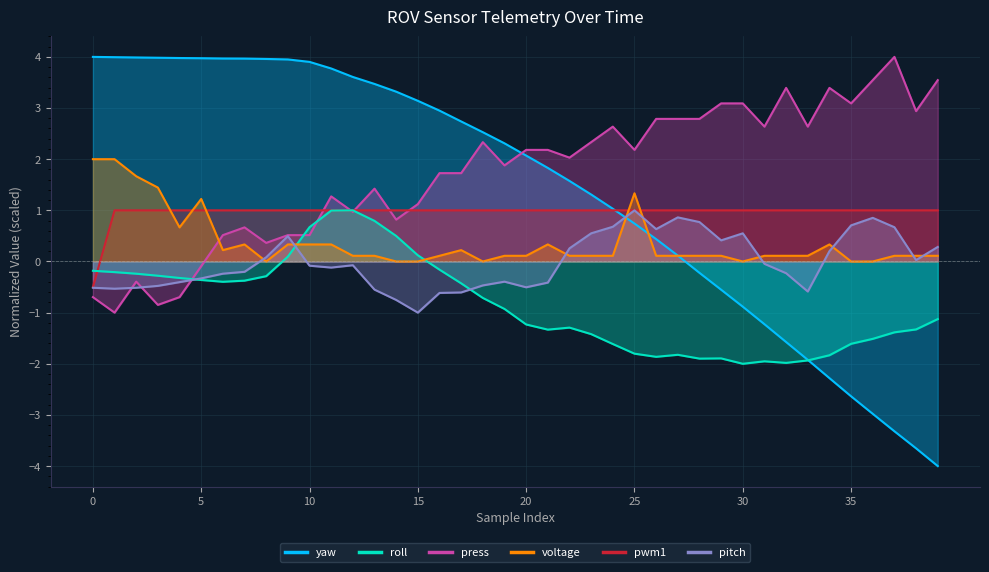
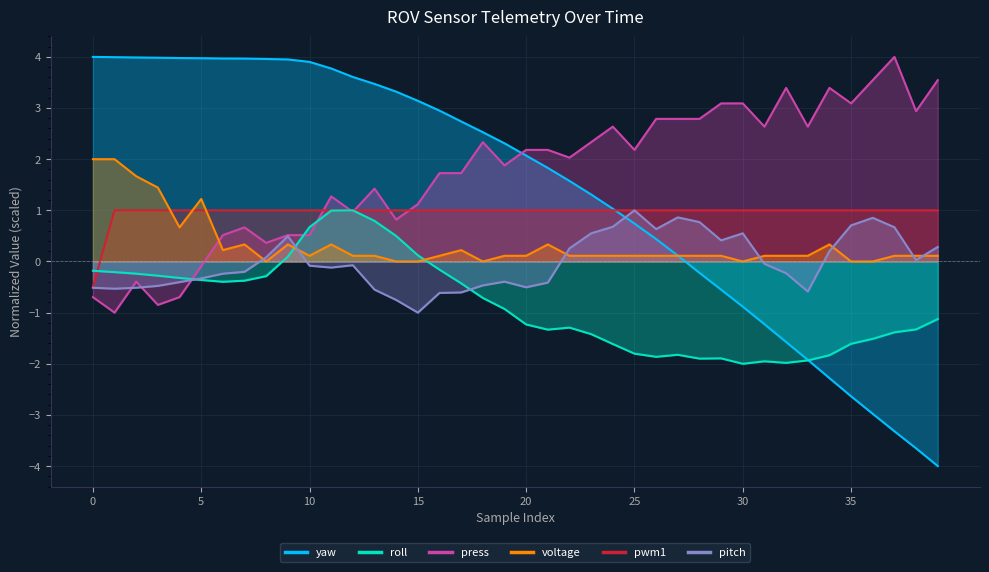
  {
    "voltage": {
      "0": 2.0,
      "5": 1.2,
-     "10": 0.3,
+     "10": 0.1,
      "20": 0.1,
-     "25": 1.3
+     "25": 0.1
    }
  }
